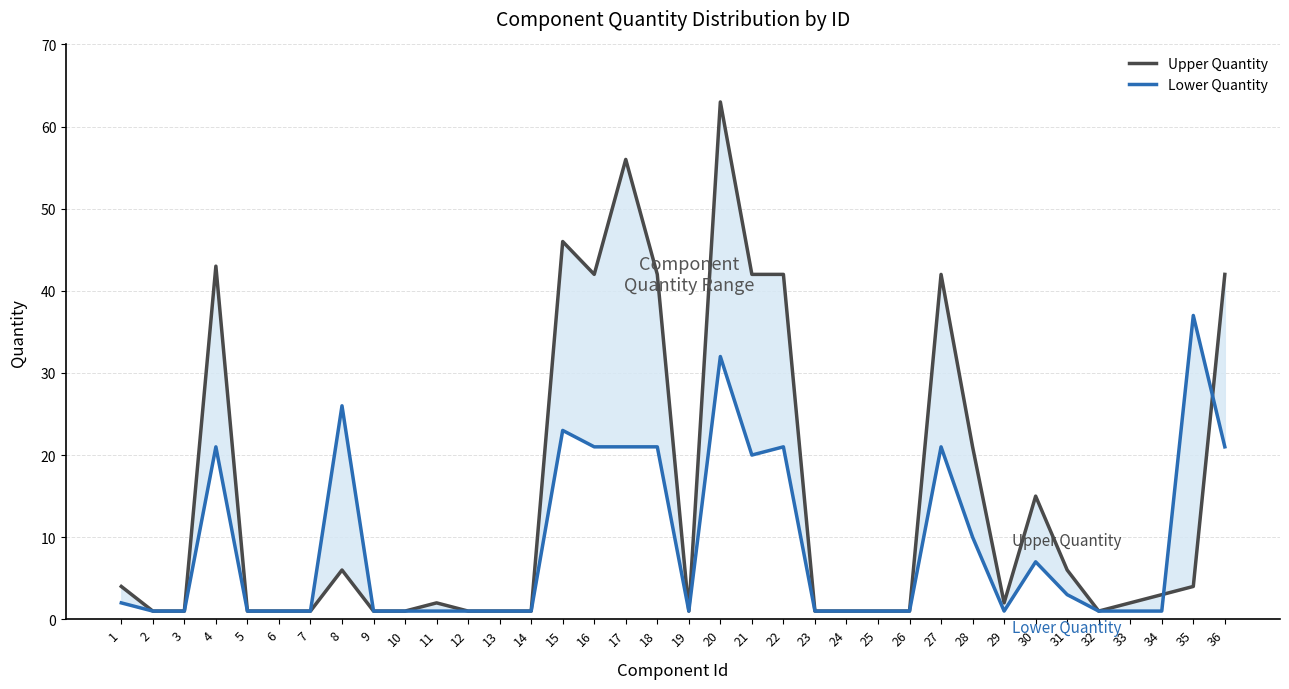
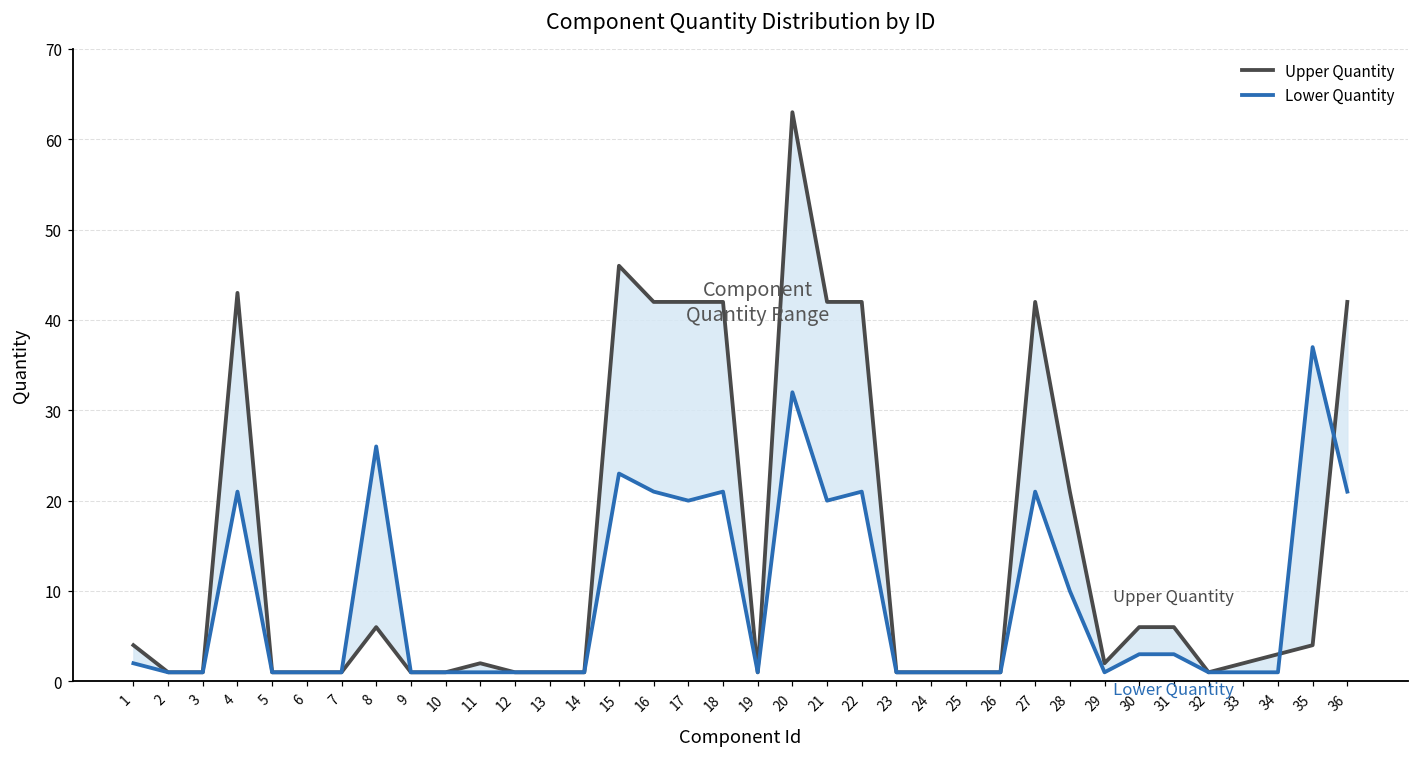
  {
    "Upper Quantity": {
      "8": 6,
-     "17": 56,
-     "30": 15,
+     "17": 42,
+     "30": 6,
      "35": 4
    },
    "Lower Quantity": {
      "1": 2,
      "4": 21,
      "11": 1,
      "15": 23,
      "16": 21,
-     "17": 21,
+     "17": 20,
      "18": 21,
      "20": 32,
      "21": 20,
      "22": 21,
      "27": 21,
      "28": 10,
      "29": 1,
-     "30": 7,
+     "30": 3,
      "31": 3,
      "33": 1,
      "34": 1,
      "36": 21
    }
  }
